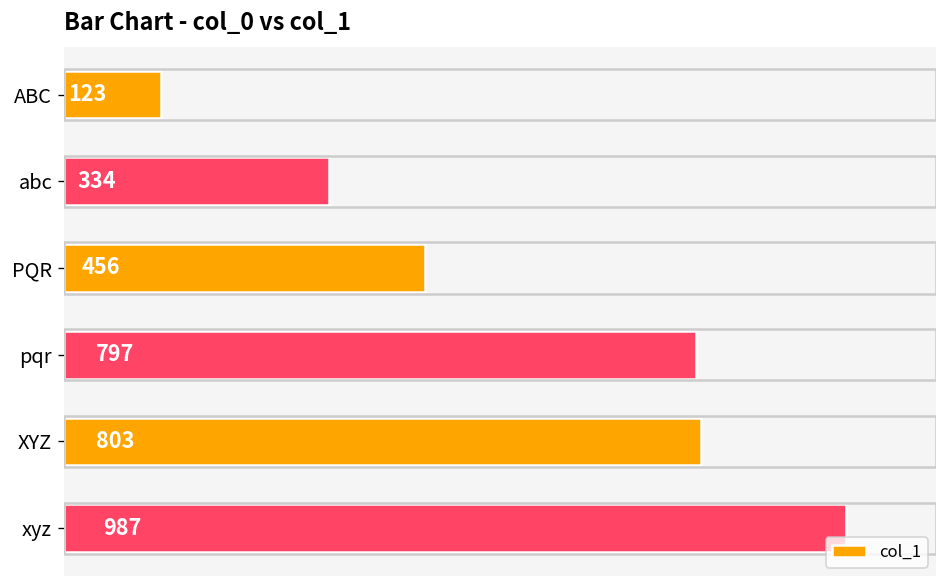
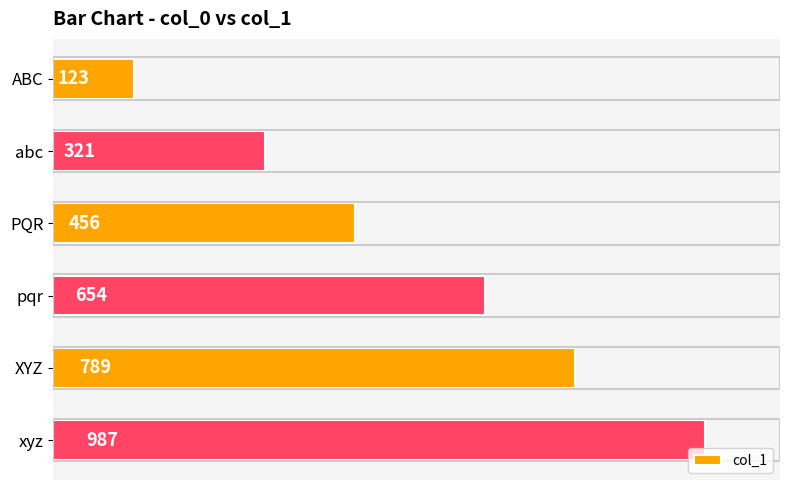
  {
    "ABC": 123,
-   "abc": 334,
+   "abc": 321,
    "PQR": 456,
-   "pqr": 797,
-   "XYZ": 803,
+   "pqr": 654,
+   "XYZ": 789,
    "xyz": 987
  }
